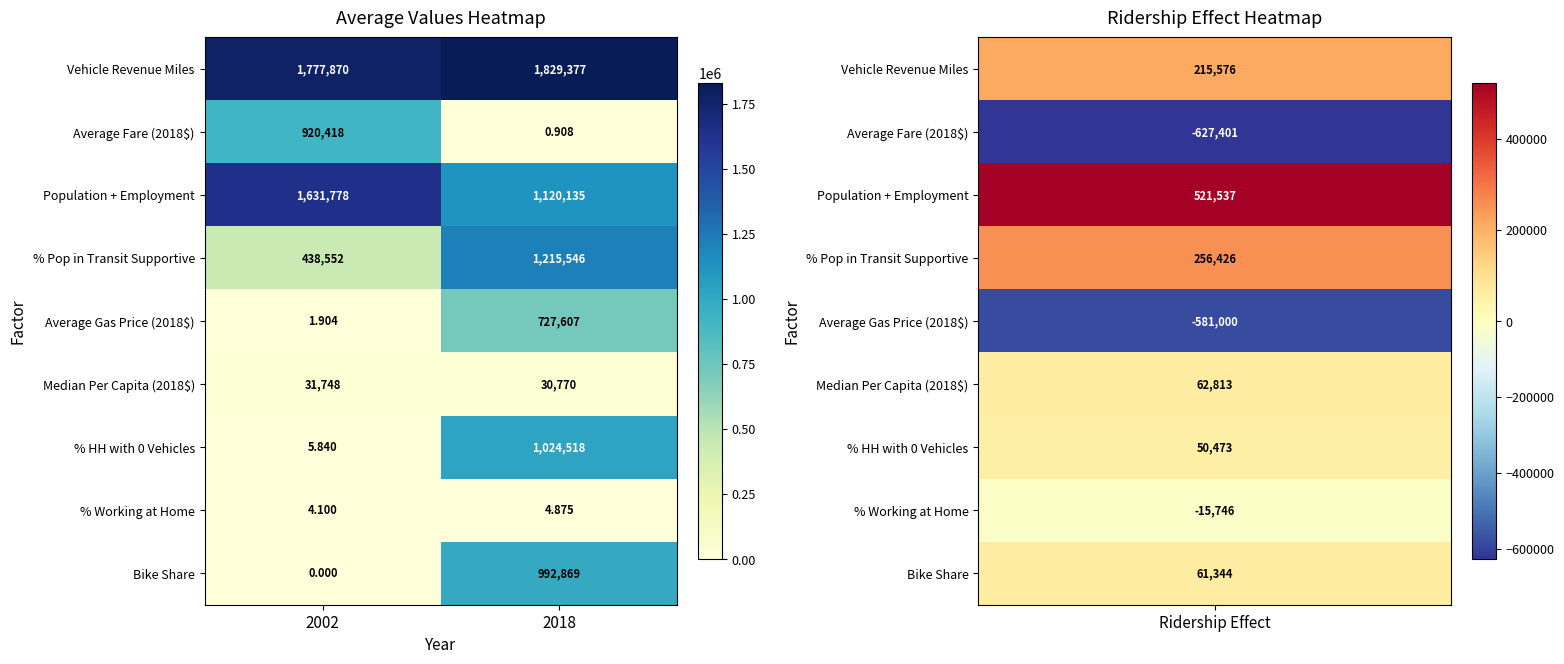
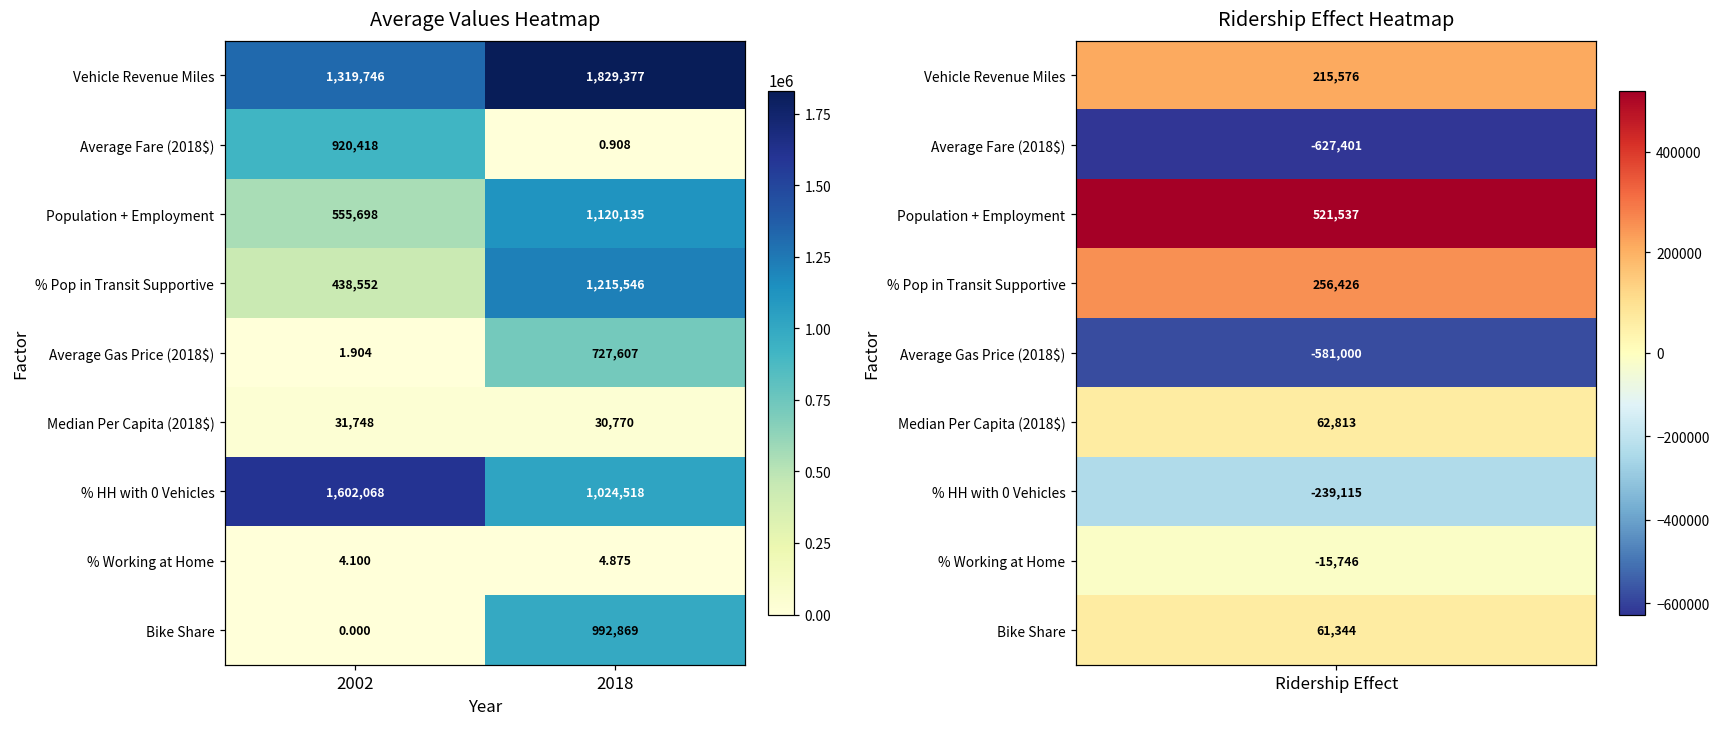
  {
    "Average Values Heatmap": {
      "Vehicle Revenue Miles": {
-       "2002": "1,777,870",
+       "2002": "1,319,746",
        "2018": "1,829,377"
      },
      "Average Fare (2018$)": {
        "2002": "920,418",
        "2018": "0.908"
      },
      "Population + Employment": {
-       "2002": "1,631,778",
+       "2002": "555,698",
        "2018": "1,120,135"
      },
      "% Pop in Transit Supportive": {
        "2002": "438,552",
        "2018": "1,215,546"
      },
      "Average Gas Price (2018$)": {
        "2002": "1.904",
        "2018": "727,607"
      },
      "Median Per Capita (2018$)": {
        "2002": "31,748",
        "2018": "30,770"
      },
      "% HH with 0 Vehicles": {
-       "2002": "5.840",
+       "2002": "1,602,068",
        "2018": "1,024,518"
      },
      "% Working at Home": {
        "2002": "4.100",
        "2018": "4.875"
      },
      "Bike Share": {
        "2002": "0.000",
        "2018": "992,869"
      }
    },
    "Ridership Effect Heatmap": {
      "Vehicle Revenue Miles": {
        "Ridership Effect": "215,576"
      },
      "Average Fare (2018$)": {
        "Ridership Effect": "-627,401"
      },
      "Population + Employment": {
        "Ridership Effect": "521,537"
      },
      "% Pop in Transit Supportive": {
        "Ridership Effect": "256,426"
      },
      "Average Gas Price (2018$)": {
        "Ridership Effect": "-581,000"
      },
      "Median Per Capita (2018$)": {
        "Ridership Effect": "62,813"
      },
      "% HH with 0 Vehicles": {
-       "Ridership Effect": "50,473"
+       "Ridership Effect": "-239,115"
      },
      "% Working at Home": {
        "Ridership Effect": "-15,746"
      },
      "Bike Share": {
        "Ridership Effect": "61,344"
      }
    }
  }
